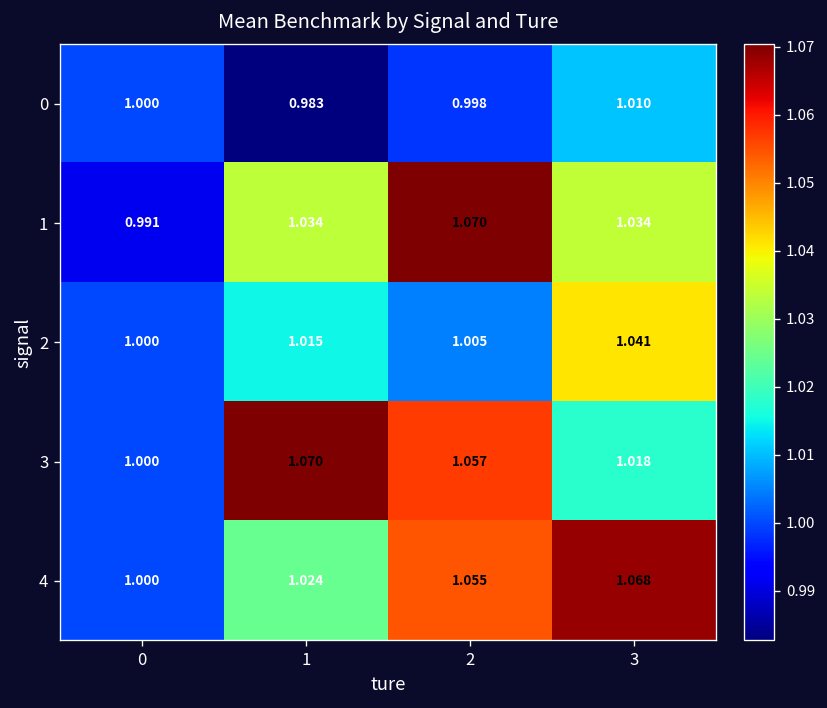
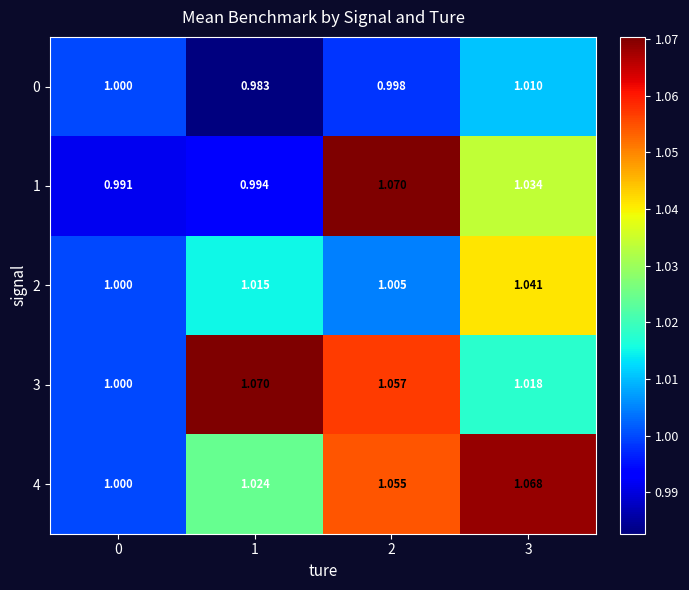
  {
    "0": {
      "0": 1.000,
      "1": 0.983,
      "2": 0.998,
      "3": 1.010
    },
    "1": {
      "0": 0.991,
-     "1": 1.034,
+     "1": 0.994,
      "2": 1.070,
      "3": 1.034
    },
    "2": {
      "0": 1.000,
      "1": 1.015,
      "2": 1.005,
      "3": 1.041
    },
    "3": {
      "0": 1.000,
      "1": 1.070,
      "2": 1.057,
      "3": 1.018
    },
    "4": {
      "0": 1.000,
      "1": 1.024,
      "2": 1.055,
      "3": 1.068
    }
  }
